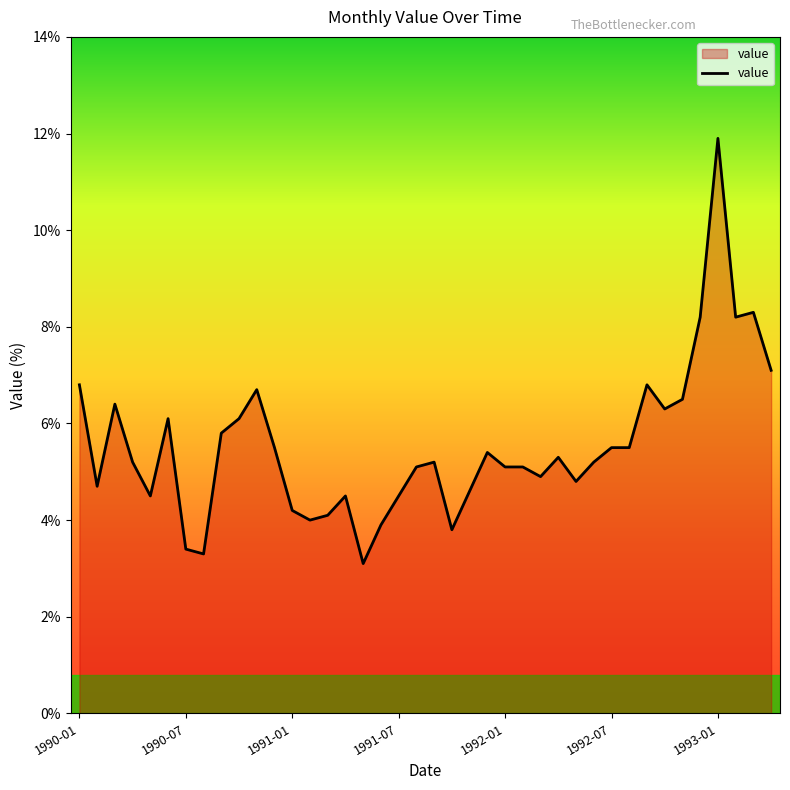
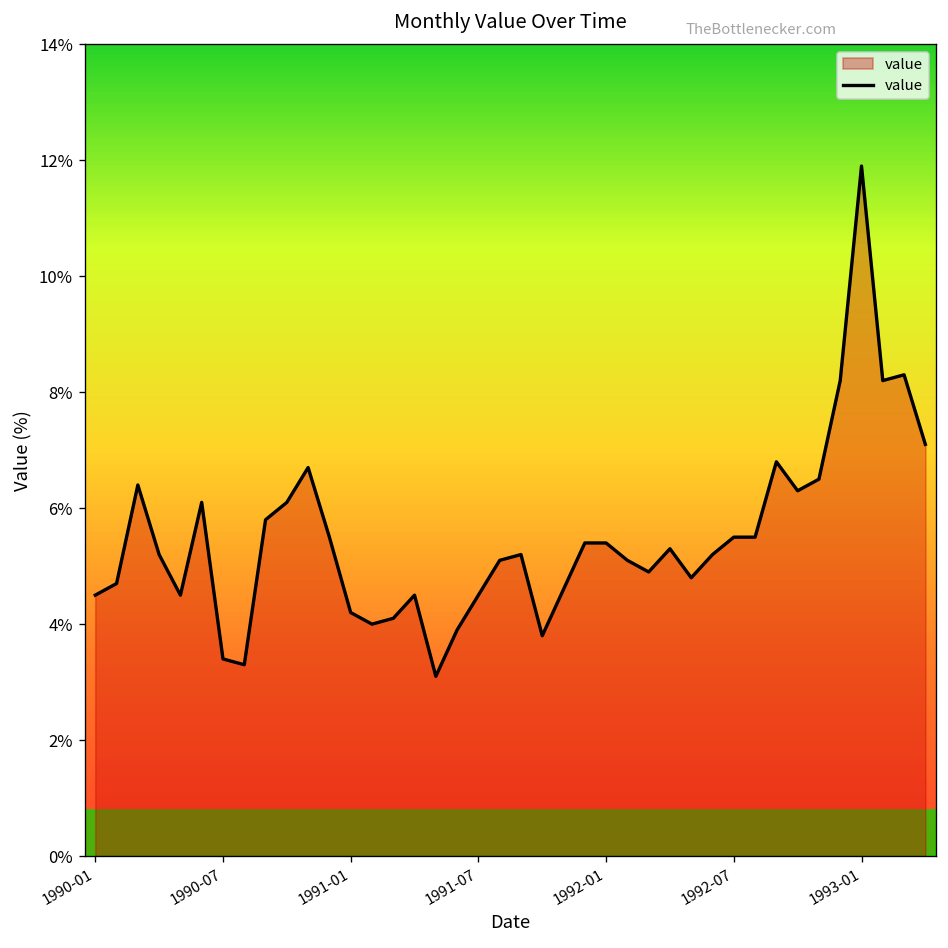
  {
-   "1990-01": "6.8%",
+   "1990-01": "4.5%",
    "1990-07": "3.4%",
    "1991-01": "4.2%",
    "1991-07": "4.5%",
-   "1992-01": "5.1%",
+   "1992-01": "5.4%",
    "1992-07": "5.5%",
    "1993-01": "11.9%"
  }
